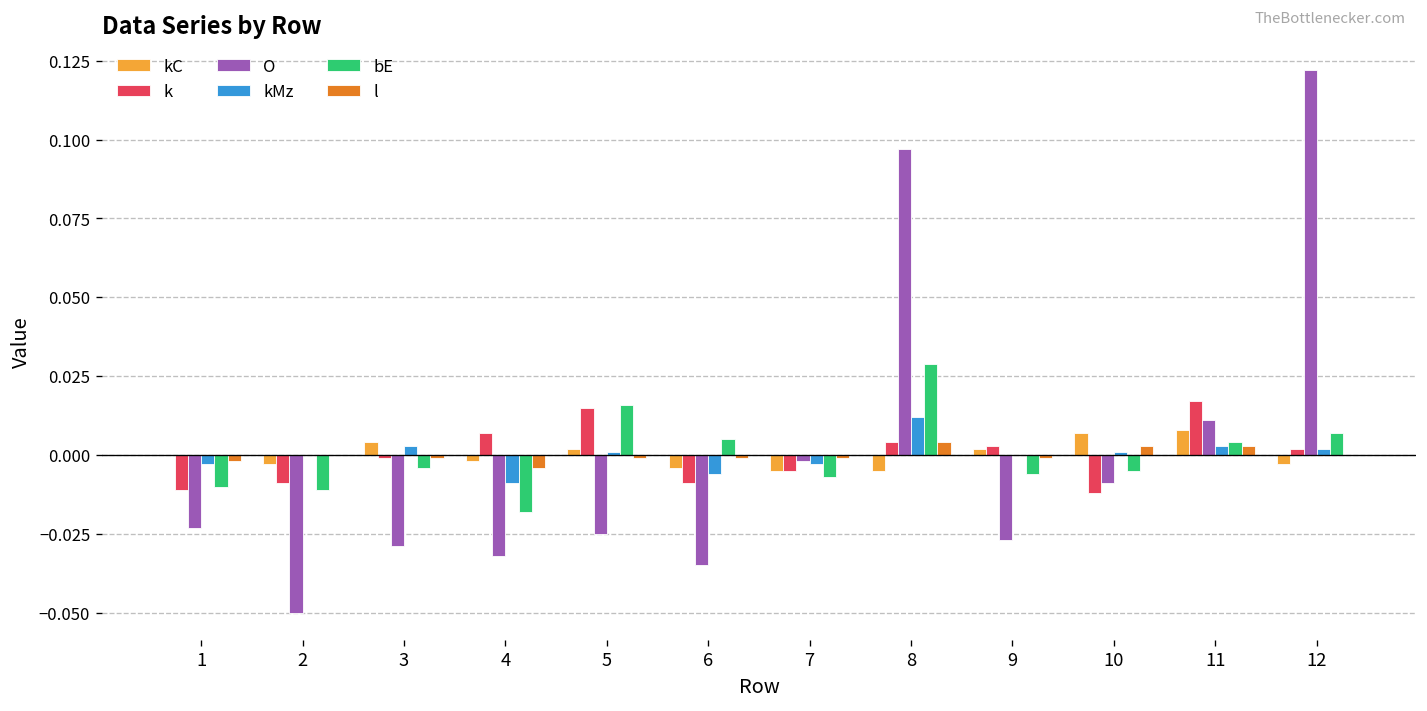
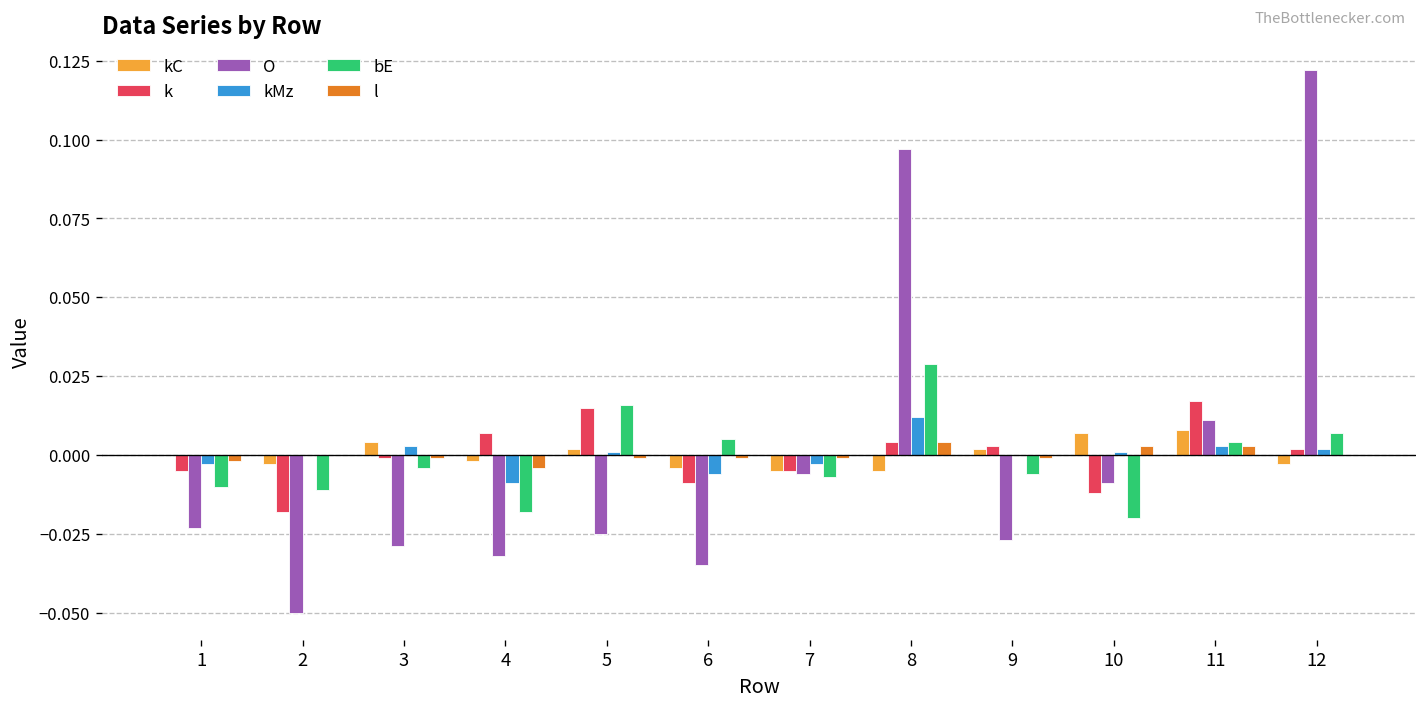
  {
    "k": {
-     "1": -0.011,
-     "2": -0.009,
+     "1": -0.005,
+     "2": -0.018,
      "3": -0.001,
      "4": 0.007,
      "5": 0.015,
      "6": -0.009,
      "7": -0.005,
      "8": 0.004,
      "9": 0.003,
      "10": -0.012,
      "11": 0.017,
      "12": 0.002
    },
    "O": {
      "1": -0.023,
      "2": -0.050,
      "3": -0.029,
      "4": -0.032,
      "5": -0.025,
      "6": -0.035,
-     "7": -0.002,
+     "7": -0.006,
      "8": 0.097,
      "9": -0.027,
      "10": -0.009,
      "11": 0.011,
      "12": 0.122
    },
    "kMz": {
      "1": -0.003,
      "2": 0.000,
      "3": 0.003,
      "4": -0.009,
      "5": 0.001,
      "6": -0.006,
      "7": -0.003,
      "8": 0.012,
      "9": 0.000,
      "10": 0.001,
      "11": 0.003,
      "12": 0.002
    },
    "bE": {
      "1": -0.010,
      "2": -0.011,
      "3": -0.004,
      "4": -0.018,
      "5": 0.016,
      "6": 0.005,
      "7": -0.007,
      "8": 0.029,
      "9": -0.006,
-     "10": -0.005,
+     "10": -0.020,
      "11": 0.004,
      "12": 0.007
    }
  }
